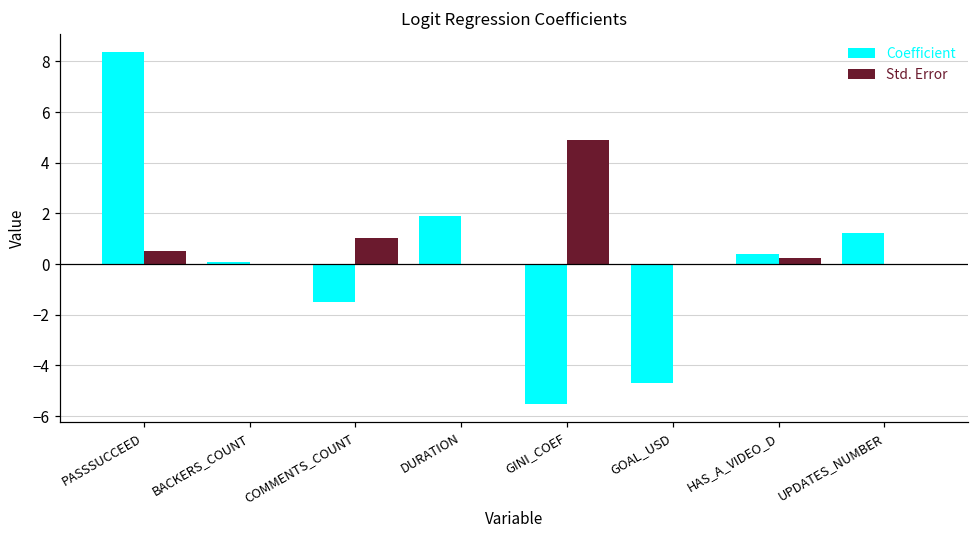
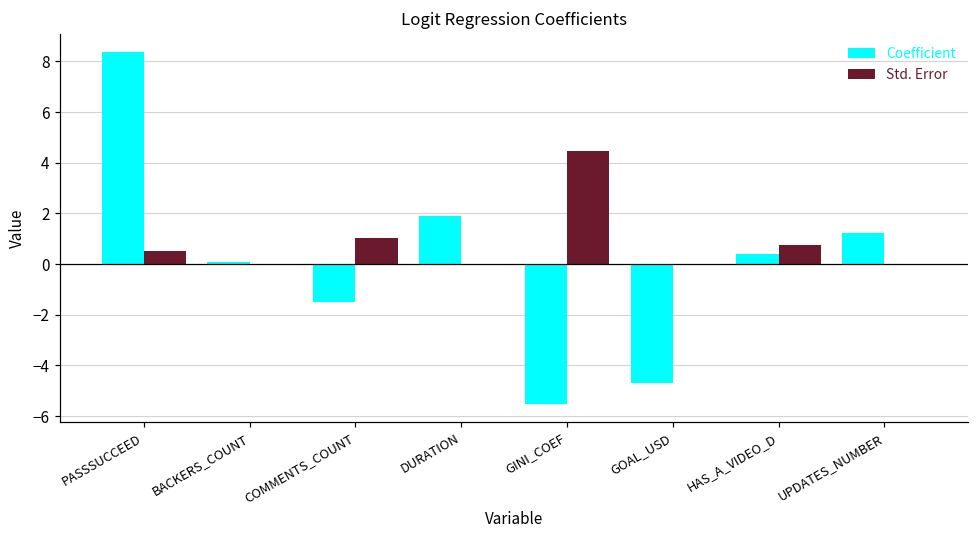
  {
    "Coefficient": {
      "PASSSUCCEED": 8.4,
      "COMMENTS_COUNT": -1.5,
      "DURATION": 1.9,
      "GINI_COEF": -5.5,
      "GOAL_USD": -4.7,
      "HAS_A_VIDEO_D": 0.4,
      "UPDATES_NUMBER": 1.2
    },
    "Std. Error": {
      "PASSSUCCEED": 0.5,
      "COMMENTS_COUNT": 1.0,
-     "GINI_COEF": 4.9,
-     "HAS_A_VIDEO_D": 0.2
+     "GINI_COEF": 4.5,
+     "HAS_A_VIDEO_D": 0.8
    }
  }
